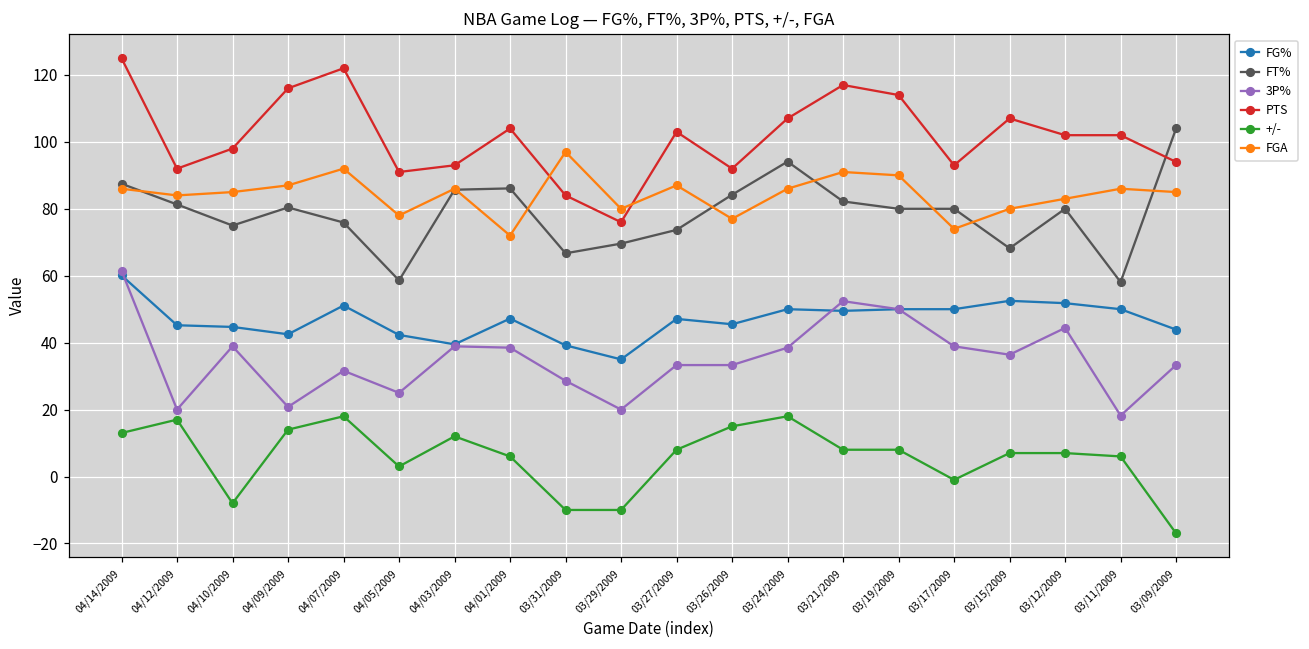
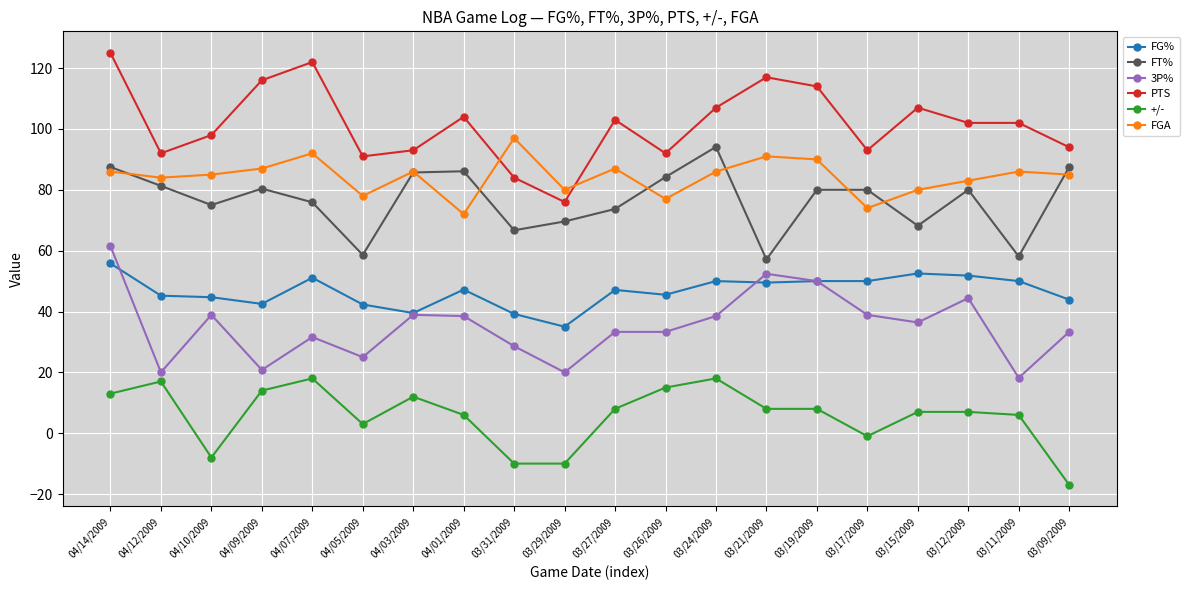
  {
    "FG%": {
-     "04/14/2009": 60,
+     "04/14/2009": 56,
      "04/12/2009": 45,
      "04/10/2009": 45,
      "04/09/2009": 43,
      "04/07/2009": 51,
      "04/05/2009": 42,
      "04/01/2009": 47,
      "03/31/2009": 39,
      "03/29/2009": 35,
      "03/27/2009": 47,
      "03/26/2009": 46,
      "03/24/2009": 50,
      "03/21/2009": 50,
      "03/17/2009": 50,
      "03/15/2009": 53,
      "03/12/2009": 52,
      "03/11/2009": 50,
      "03/09/2009": 44
    },
    "FT%": {
      "04/14/2009": 88,
      "04/12/2009": 81,
      "04/10/2009": 75,
      "04/09/2009": 80,
      "04/07/2009": 76,
      "04/05/2009": 59,
      "04/01/2009": 86,
      "03/31/2009": 67,
      "03/29/2009": 70,
      "03/27/2009": 74,
      "03/26/2009": 84,
      "03/24/2009": 94,
-     "03/21/2009": 82,
+     "03/21/2009": 57,
      "03/19/2009": 80,
      "03/17/2009": 80,
      "03/15/2009": 68,
      "03/12/2009": 80,
      "03/11/2009": 58,
-     "03/09/2009": 104
+     "03/09/2009": 88
    },
    "3P%": {
      "04/14/2009": 62,
      "04/12/2009": 20,
      "04/10/2009": 39,
      "04/09/2009": 21,
      "04/07/2009": 32,
      "04/05/2009": 25,
      "04/01/2009": 39,
      "03/31/2009": 29,
      "03/29/2009": 20,
      "03/27/2009": 33,
      "03/26/2009": 33,
      "03/24/2009": 39,
      "03/21/2009": 52,
      "03/17/2009": 39,
      "03/15/2009": 36,
      "03/12/2009": 44,
      "03/11/2009": 18,
      "03/09/2009": 33
    },
    "PTS": {
      "04/14/2009": 125,
      "04/12/2009": 92,
      "04/10/2009": 98,
      "04/09/2009": 116,
      "04/07/2009": 122,
      "04/05/2009": 91,
      "04/03/2009": 93,
      "04/01/2009": 104,
      "03/31/2009": 84,
      "03/29/2009": 76,
      "03/27/2009": 103,
      "03/26/2009": 92,
      "03/24/2009": 107,
      "03/21/2009": 117,
      "03/19/2009": 114,
      "03/17/2009": 93,
      "03/15/2009": 107,
      "03/12/2009": 102,
      "03/11/2009": 102,
      "03/09/2009": 94
    },
    "+/-": {
      "04/14/2009": 13,
      "04/12/2009": 17,
      "04/10/2009": -8,
      "04/09/2009": 14,
      "04/07/2009": 18,
      "04/05/2009": 3,
      "04/03/2009": 12,
      "04/01/2009": 6,
      "03/31/2009": -10,
      "03/29/2009": -10,
      "03/27/2009": 8,
      "03/26/2009": 15,
      "03/24/2009": 18,
      "03/21/2009": 8,
      "03/19/2009": 8,
      "03/17/2009": -1,
      "03/15/2009": 7,
      "03/12/2009": 7,
      "03/11/2009": 6,
      "03/09/2009": -17
    },
    "FGA": {
      "04/14/2009": 86,
      "04/12/2009": 84,
      "04/10/2009": 85,
      "04/09/2009": 87,
      "04/07/2009": 92,
      "04/05/2009": 78,
      "04/01/2009": 72,
      "03/31/2009": 97,
      "03/29/2009": 80,
      "03/27/2009": 87,
      "03/26/2009": 77,
      "03/24/2009": 86,
      "03/21/2009": 91,
      "03/19/2009": 90,
      "03/17/2009": 74,
      "03/15/2009": 80,
      "03/12/2009": 83,
      "03/11/2009": 86,
      "03/09/2009": 85
    }
  }
